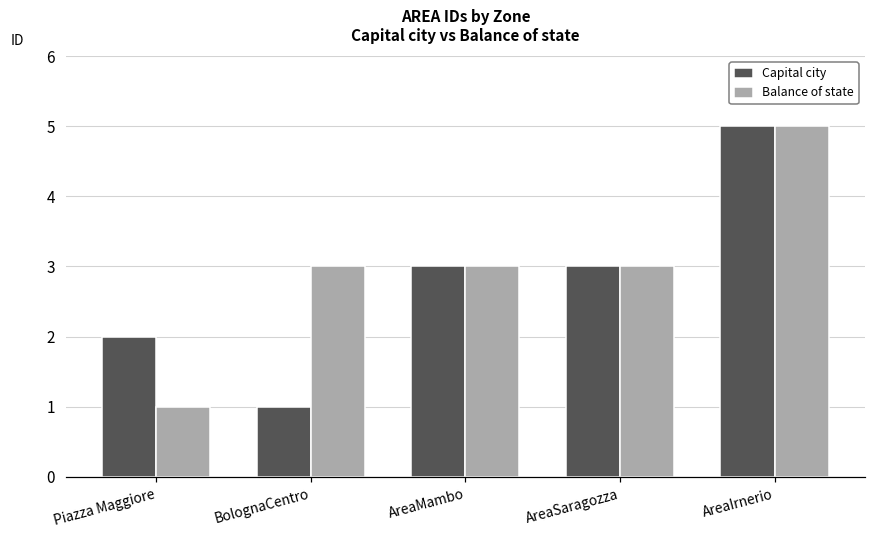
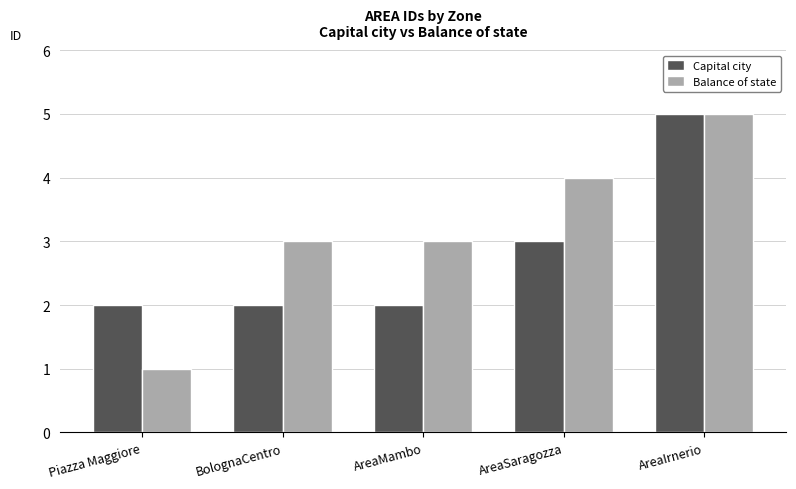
  {
    "Capital city": {
      "Piazza Maggiore": 2,
-     "BolognaCentro": 1,
-     "AreaMambo": 3,
+     "BolognaCentro": 2,
+     "AreaMambo": 2,
      "AreaSaragozza": 3,
      "AreaIrnerio": 5
    },
    "Balance of state": {
      "Piazza Maggiore": 1,
      "BolognaCentro": 3,
      "AreaMambo": 3,
-     "AreaSaragozza": 3,
+     "AreaSaragozza": 4,
      "AreaIrnerio": 5
    }
  }
